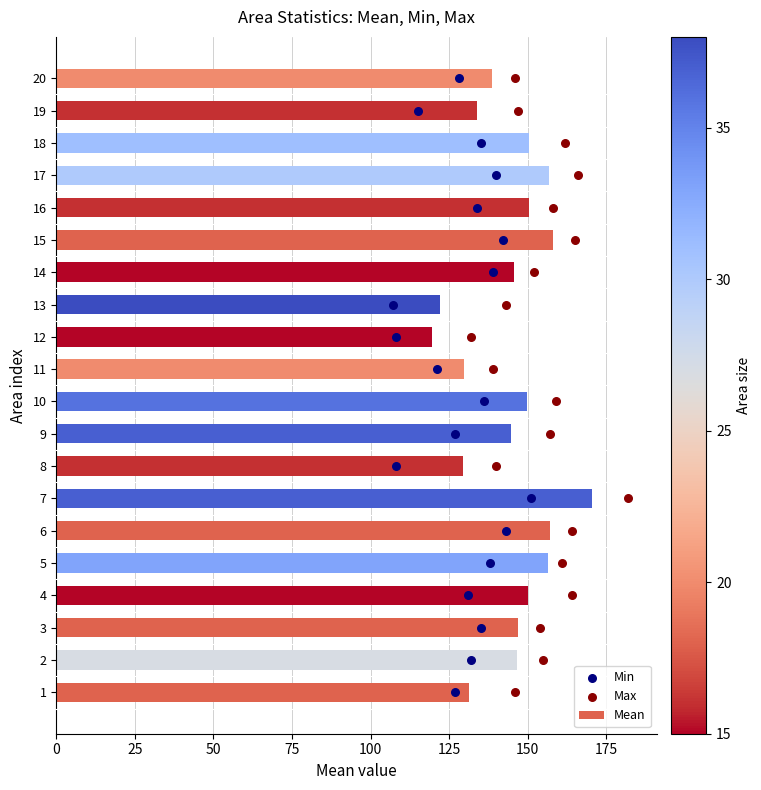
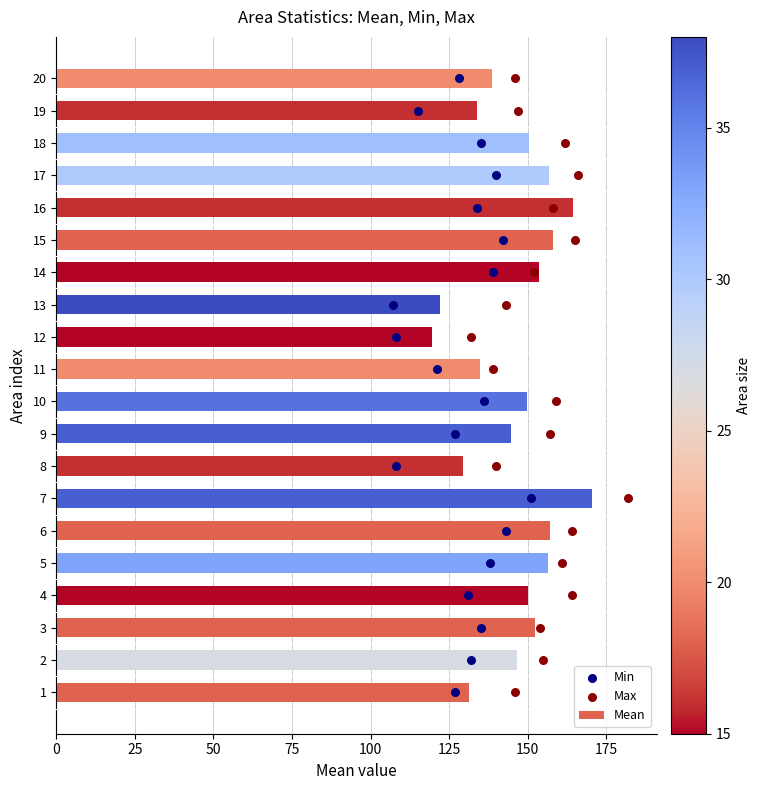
  {
    "Mean": {
      "20": 139,
      "19": 134,
      "18": 150,
      "17": 157,
-     "16": 150,
+     "16": 164,
      "15": 158,
-     "14": 146,
+     "14": 154,
      "13": 122,
      "12": 120,
-     "11": 130,
+     "11": 135,
      "10": 150,
      "9": 145,
      "8": 129,
      "7": 170,
      "6": 157,
      "5": 157,
      "4": 150,
-     "3": 147,
+     "3": 152,
      "2": 146,
      "1": 131
    }
  }
